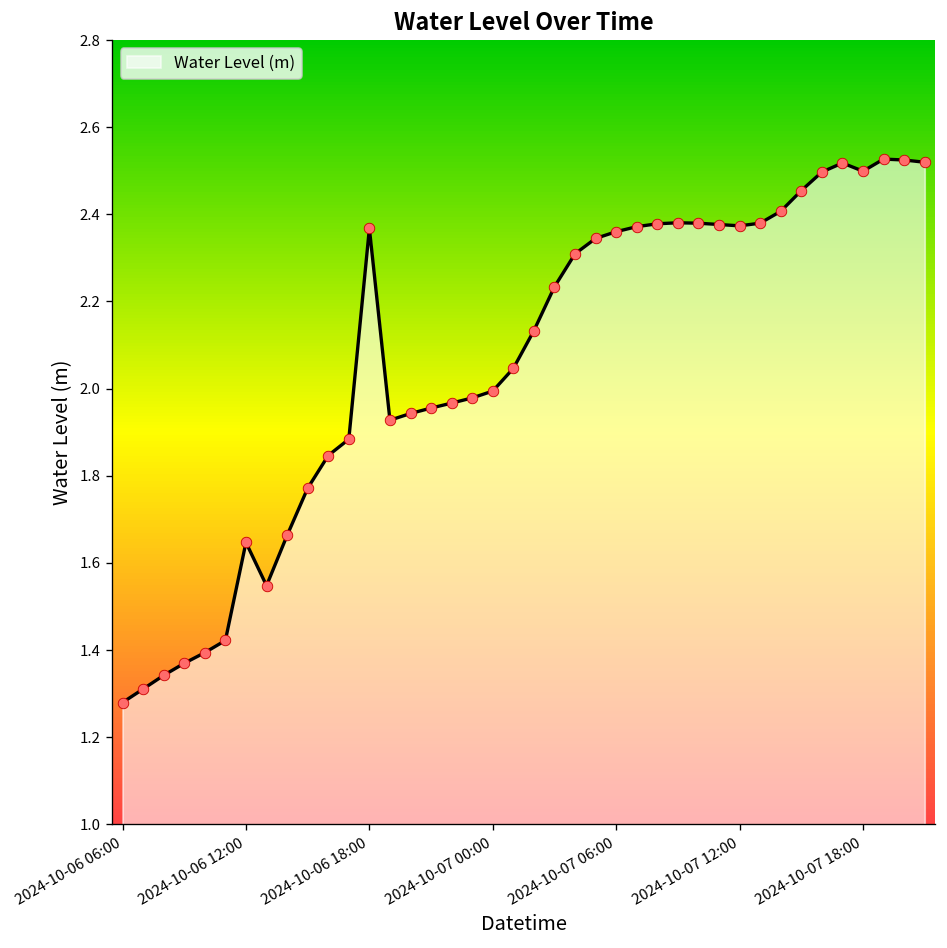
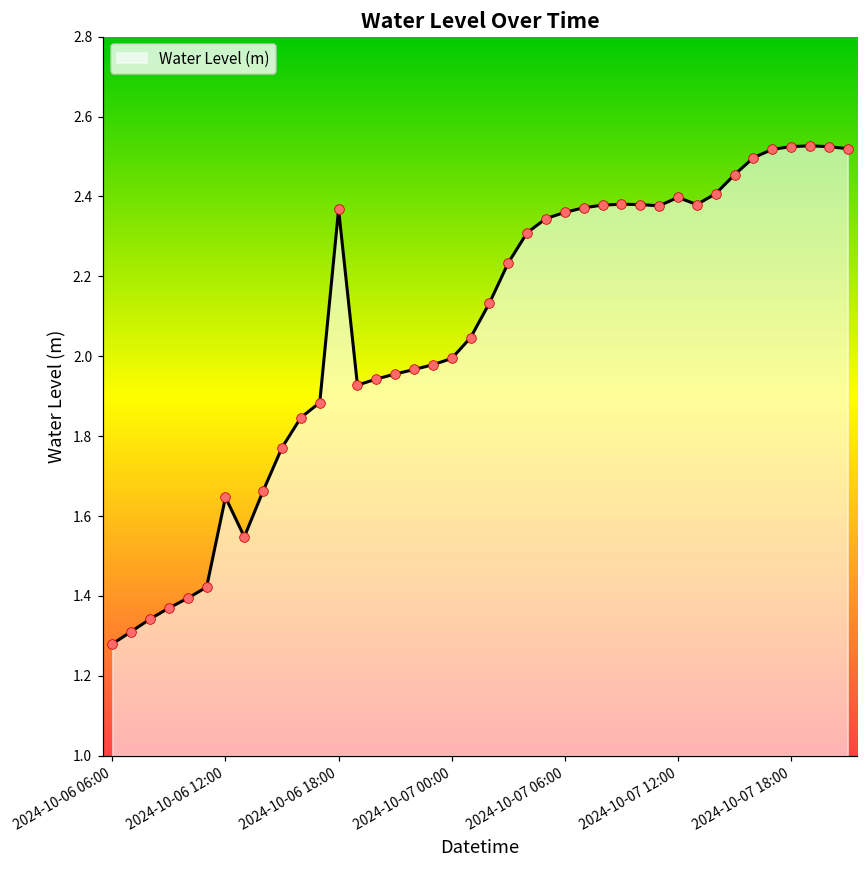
  {
    "2024-10-06 06:00": 1.28,
    "2024-10-06 12:00": 1.65,
    "2024-10-06 18:00": 2.37,
    "2024-10-07 00:00": 1.99,
    "2024-10-07 06:00": 2.36,
-   "2024-10-07 12:00": 2.37,
-   "2024-10-07 18:00": 2.50
+   "2024-10-07 12:00": 2.40,
+   "2024-10-07 18:00": 2.52
  }
